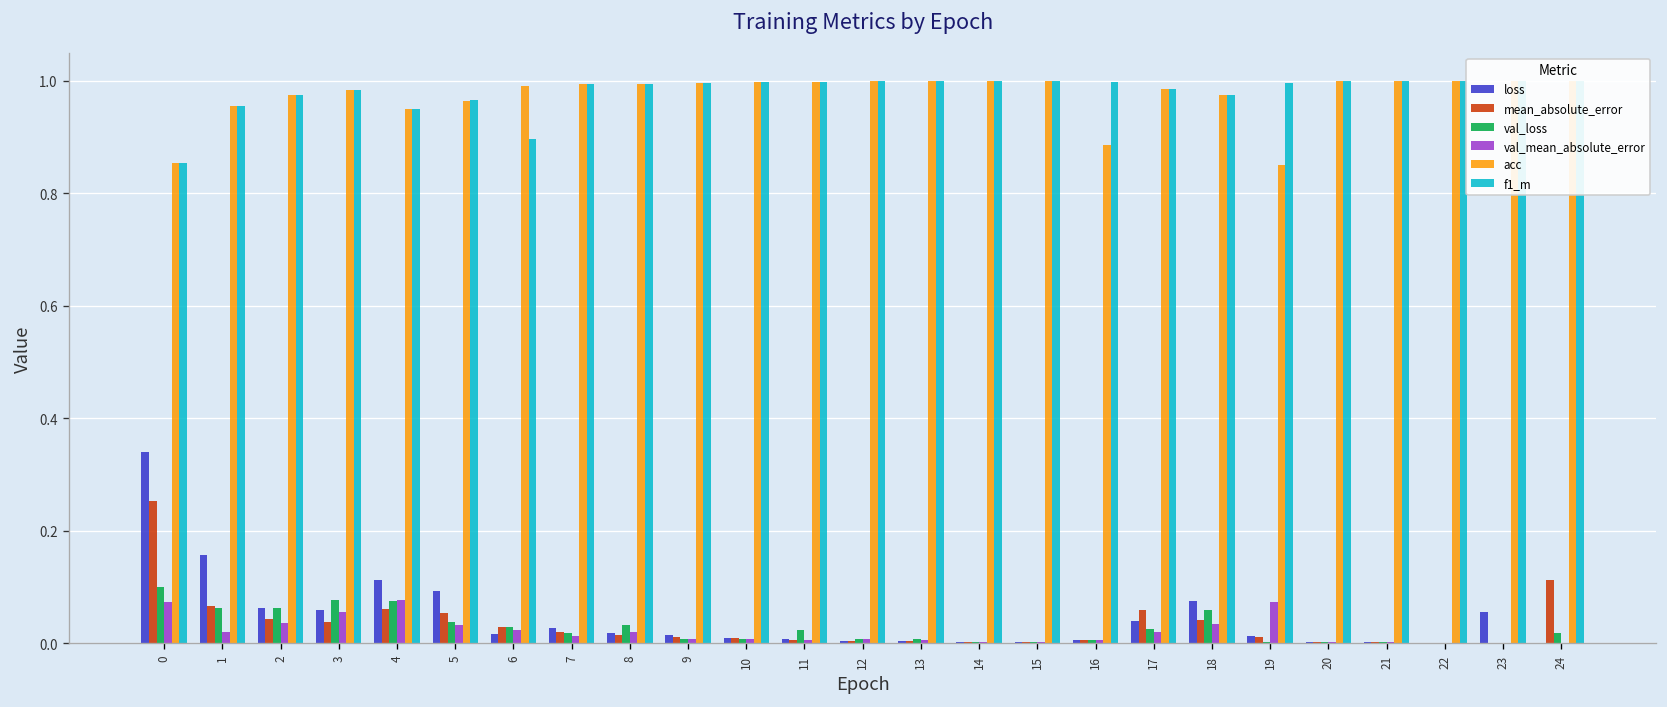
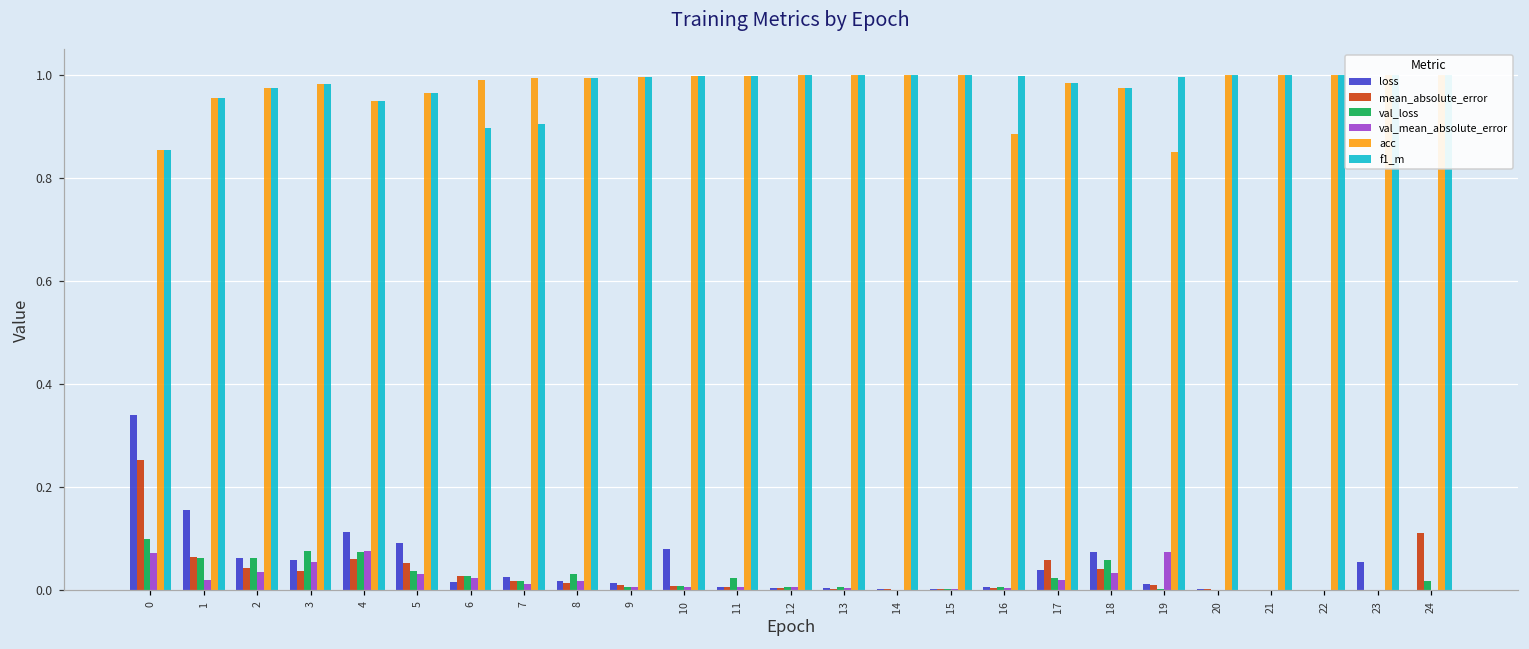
  {
    "loss": {
      "0": 0.34,
      "1": 0.16,
      "2": 0.06,
      "3": 0.06,
      "4": 0.11,
      "5": 0.09,
      "6": 0.02,
      "7": 0.03,
      "8": 0.02,
      "9": 0.01,
-     "10": 0.01,
+     "10": 0.08,
      "11": 0.01,
      "16": 0.01,
      "17": 0.04,
      "18": 0.07,
      "19": 0.01,
      "23": 0.06
    },
    "mean_absolute_error": {
      "0": 0.25,
      "1": 0.07,
      "2": 0.04,
      "3": 0.04,
      "4": 0.06,
      "5": 0.05,
      "6": 0.03,
      "7": 0.02,
      "8": 0.01,
      "9": 0.01,
      "10": 0.01,
      "11": 0.01,
      "16": 0.01,
      "17": 0.06,
      "18": 0.04,
      "19": 0.01,
      "24": 0.11
    },
    "val_loss": {
      "0": 0.10,
      "1": 0.06,
      "2": 0.06,
      "3": 0.08,
      "4": 0.07,
      "5": 0.04,
      "6": 0.03,
      "7": 0.02,
      "8": 0.03,
      "9": 0.01,
      "10": 0.01,
      "11": 0.02,
      "12": 0.01,
      "13": 0.01,
      "16": 0.01,
      "17": 0.02,
      "18": 0.06,
      "24": 0.02
    },
    "val_mean_absolute_error": {
      "0": 0.07,
      "1": 0.02,
      "2": 0.04,
      "3": 0.06,
      "4": 0.08,
      "5": 0.03,
      "6": 0.02,
      "7": 0.01,
      "8": 0.02,
      "9": 0.01,
      "10": 0.01,
      "11": 0.01,
      "12": 0.01,
      "13": 0.01,
      "17": 0.02,
      "18": 0.03,
      "19": 0.07
    },
    "acc": {
      "0": 0.85,
      "1": 0.96,
      "2": 0.98,
      "3": 0.98,
      "4": 0.95,
      "5": 0.97,
      "6": 0.99,
      "7": 0.99,
      "8": 0.99,
      "9": 1.00,
      "10": 1.00,
      "11": 1.00,
      "12": 1.00,
      "13": 1.00,
      "14": 1.00,
      "15": 1.00,
      "16": 0.89,
      "17": 0.98,
      "18": 0.97,
      "19": 0.85,
      "20": 1.00,
      "21": 1.00,
      "22": 1.00
    },
    "f1_m": {
      "0": 0.85,
      "1": 0.96,
      "2": 0.98,
      "3": 0.98,
      "4": 0.95,
      "5": 0.97,
      "6": 0.90,
-     "7": 0.99,
+     "7": 0.91,
      "8": 0.99,
      "9": 1.00,
      "10": 1.00,
      "11": 1.00,
      "12": 1.00,
      "13": 1.00,
      "14": 1.00,
      "15": 1.00,
      "16": 1.00,
      "17": 0.98,
      "18": 0.97,
      "19": 1.00,
      "20": 1.00,
      "21": 1.00,
      "22": 1.00
    }
  }
